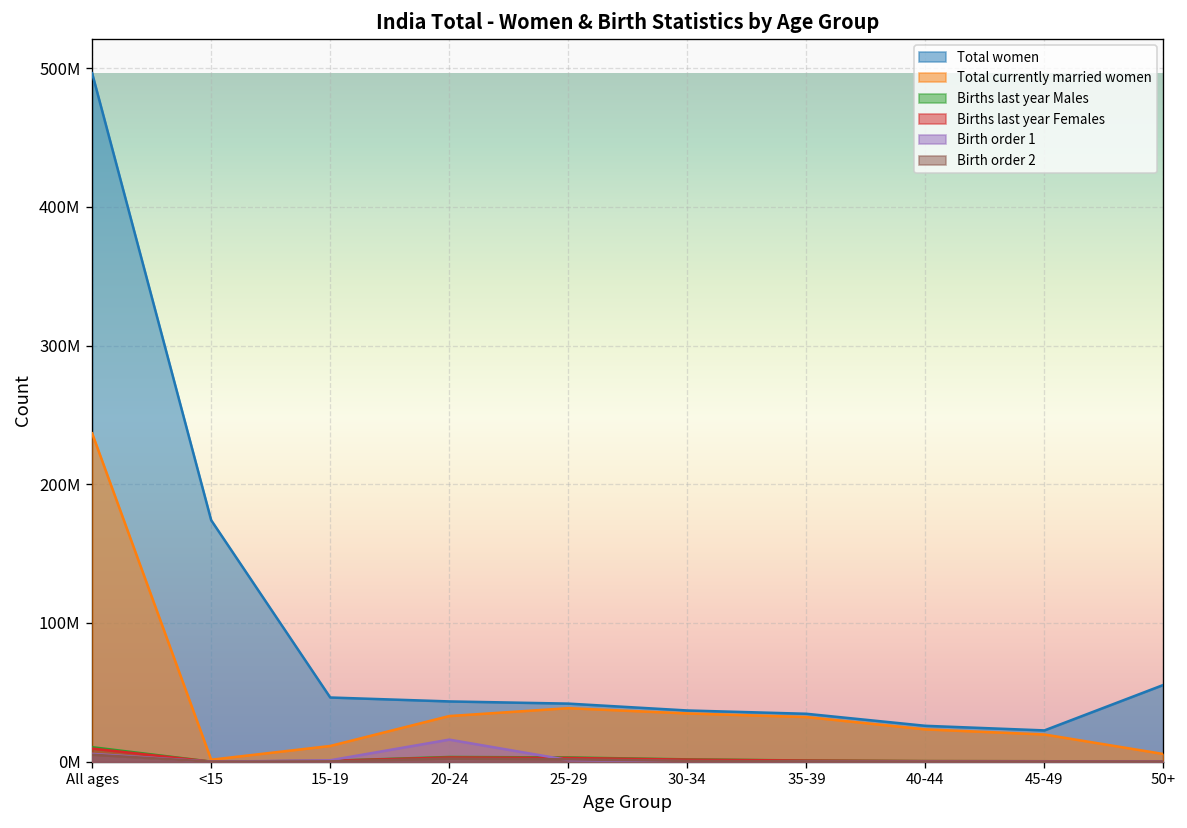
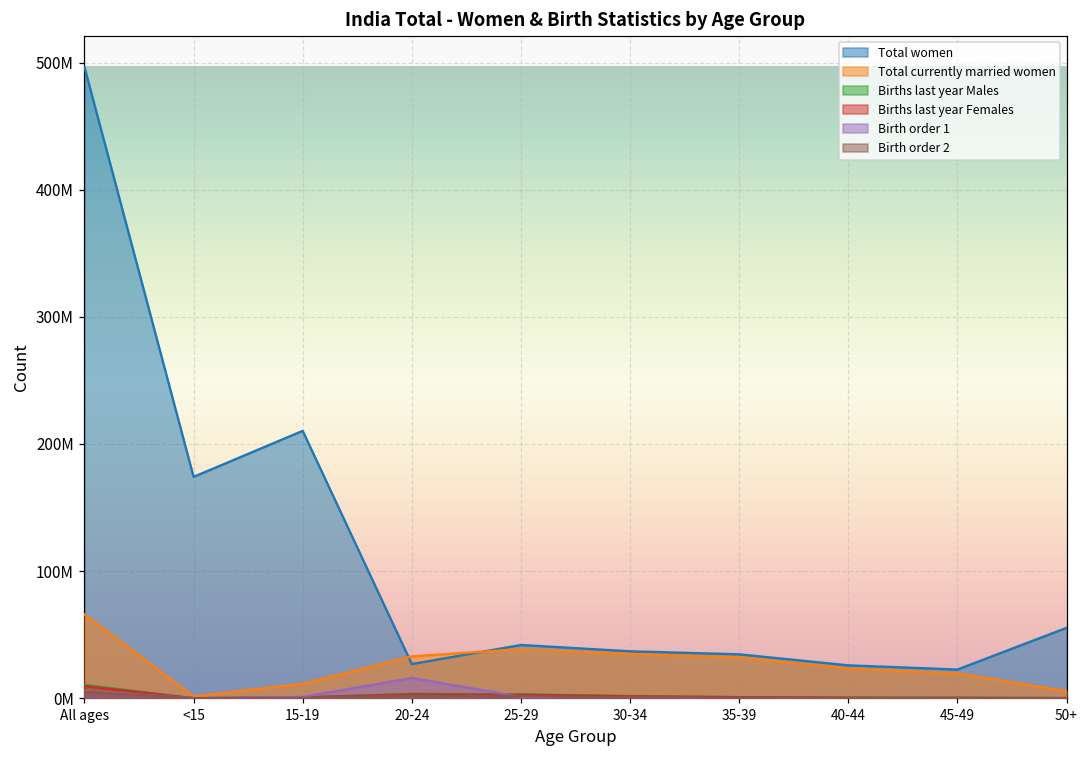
  {
    "Total women": {
      "All ages": 496000000,
      "<15": 174000000,
-     "15-19": 46000000,
-     "20-24": 43000000,
+     "15-19": 210000000,
+     "20-24": 27000000,
      "25-29": 42000000,
      "35-39": 35000000,
      "40-44": 26000000,
      "45-49": 23000000,
      "50+": 55000000
    },
    "Total currently married women": {
-     "All ages": 237000000,
+     "All ages": 66000000,
      "15-19": 11000000,
      "20-24": 33000000,
      "25-29": 39000000,
      "35-39": 32000000,
      "40-44": 23000000,
      "45-49": 20000000,
      "50+": 6000000
    },
    "Birth order 1": {
      "20-24": 16000000
    }
  }
